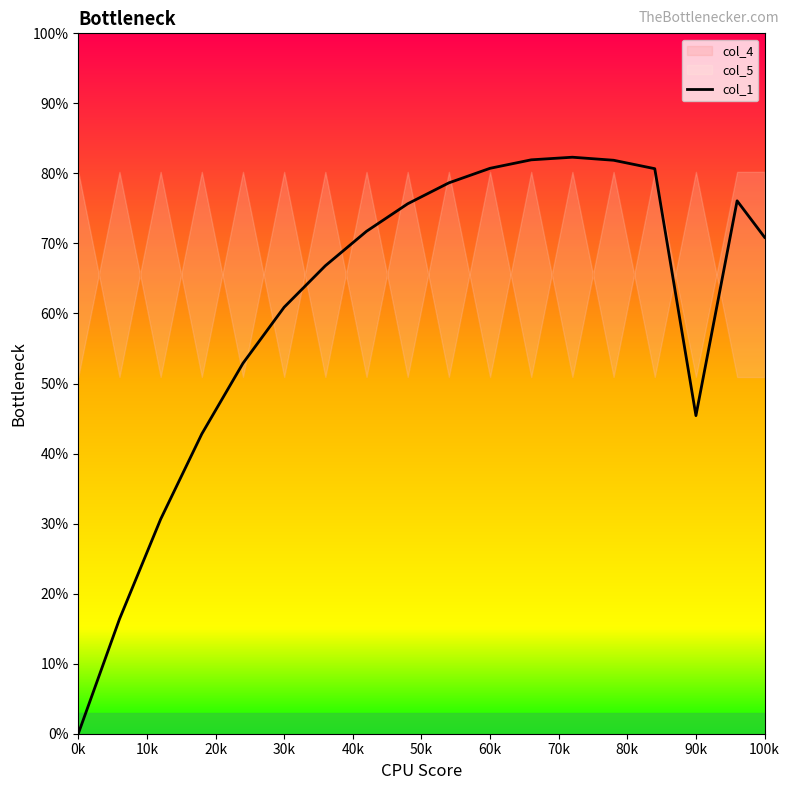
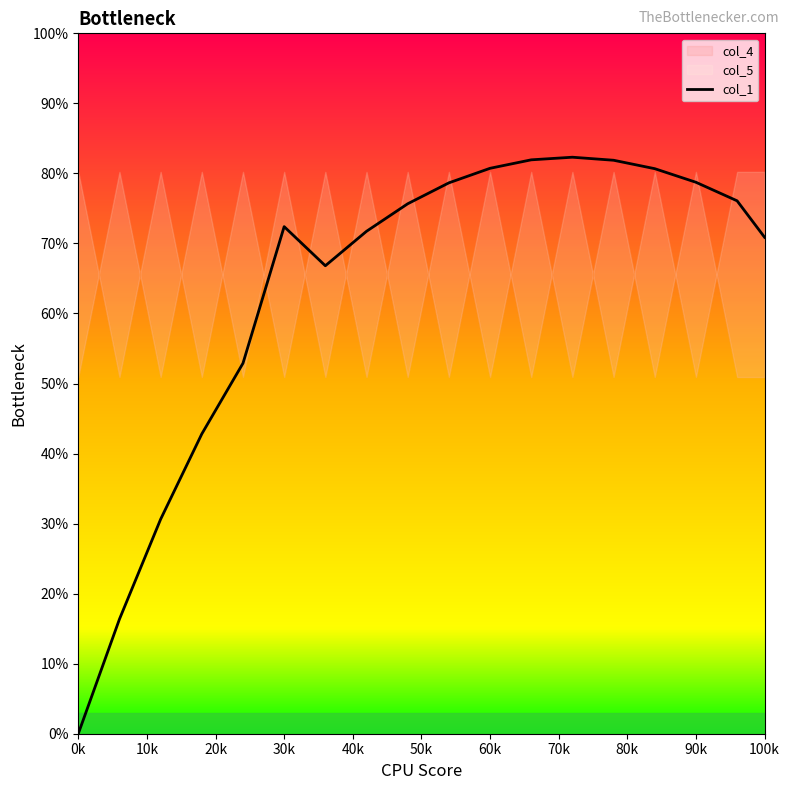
  {
    "col_5": {
      "0k": "80%",
      "30k": "80%",
      "60k": "80%",
      "90k": "80%",
      "100k": "80%"
    },
    "col_1": {
-     "30k": "61%",
+     "30k": "72%",
      "60k": "81%",
-     "90k": "45%",
+     "90k": "79%",
      "100k": "71%"
    }
  }
